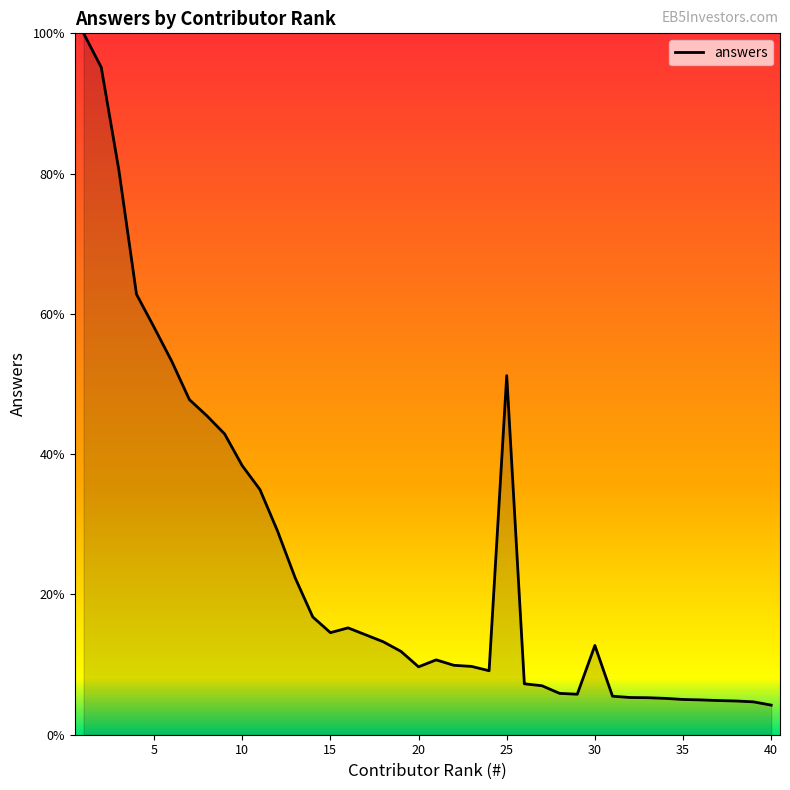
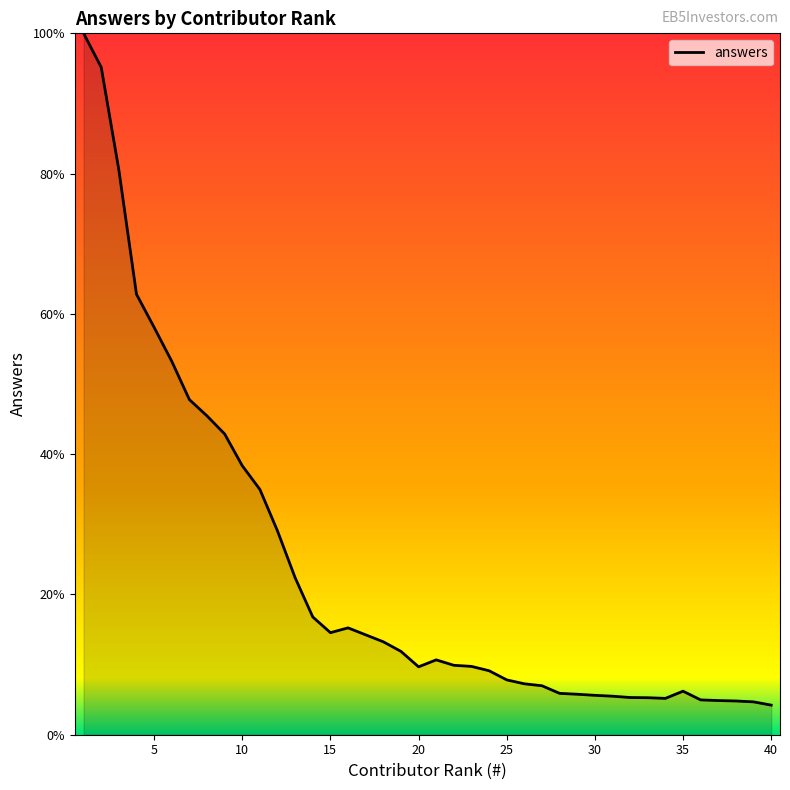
  {
    "5": "58%",
    "10": "38%",
    "15": "15%",
    "20": "10%",
-   "25": "51%",
-   "30": "13%",
-   "35": "5%",
+   "25": "8%",
+   "30": "6%",
+   "35": "6%",
    "40": "4%"
  }
